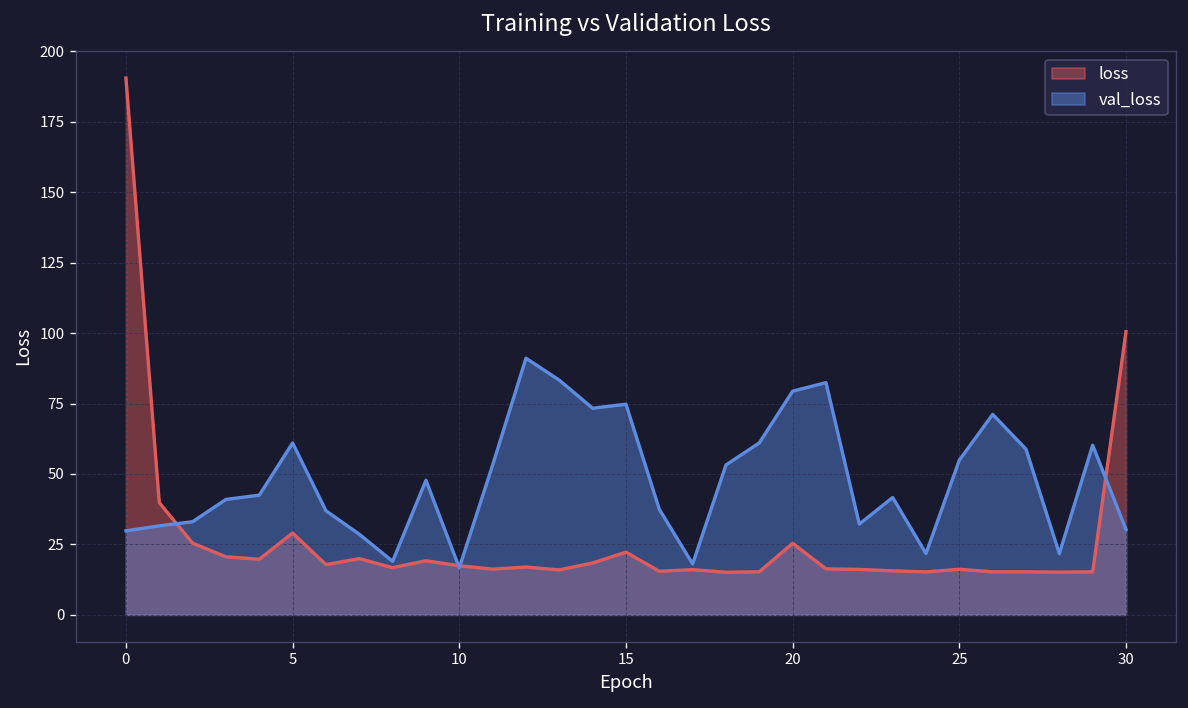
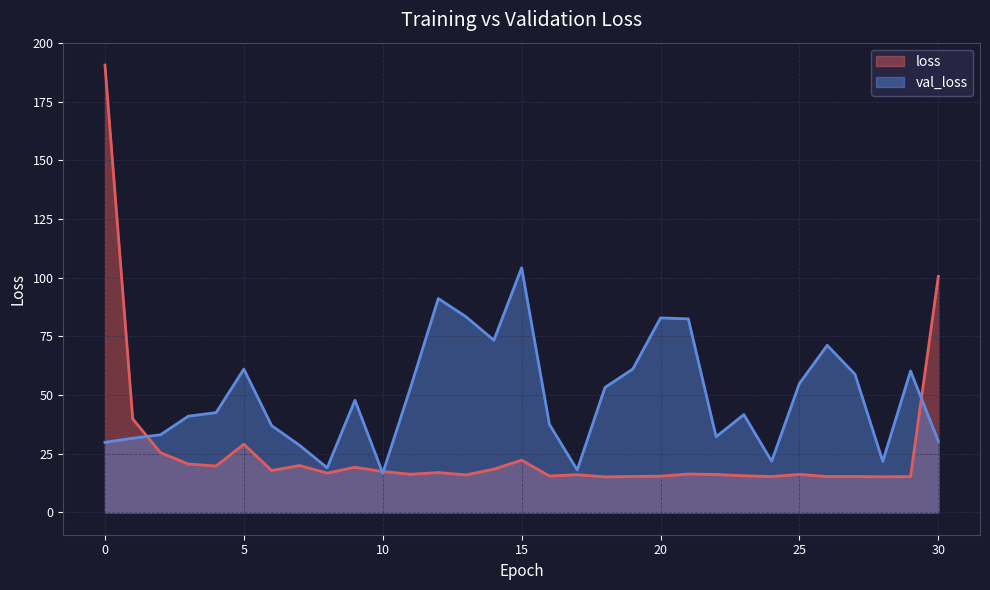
  {
    "loss": {
      "0": 191,
      "5": 29,
      "15": 22,
-     "20": 25,
+     "20": 15,
      "25": 16,
      "30": 101
    },
    "val_loss": {
      "0": 30,
      "5": 61,
-     "15": 75,
-     "20": 79,
+     "15": 104,
+     "20": 83,
      "25": 55,
      "30": 30
    }
  }
